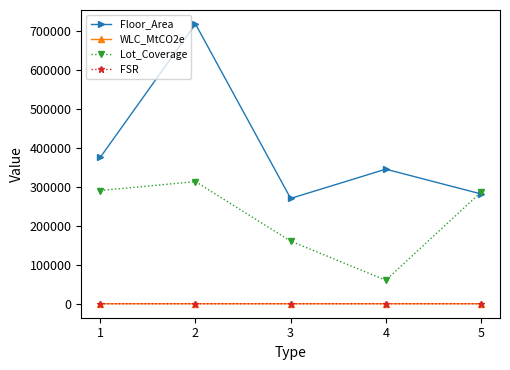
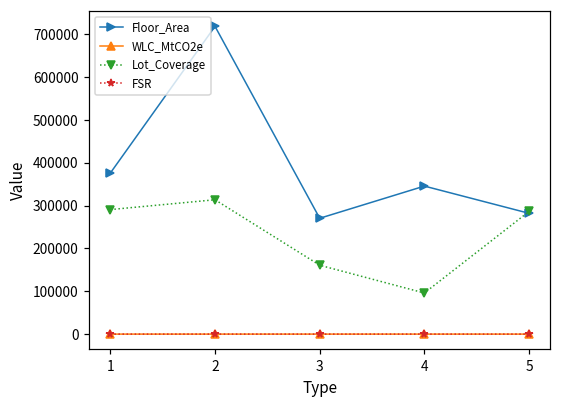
  {
    "Floor_Area": {
      "1": 380000,
      "2": 720000,
      "3": 270000,
      "4": 350000
    },
    "FSR": {
      "1": 0,
      "2": 0,
      "3": 0,
      "4": 0,
      "5": 0
    },
    "Lot_Coverage": {
      "1": 290000,
      "2": 310000,
      "3": 160000,
-     "4": 60000
+     "4": 100000
    }
  }
